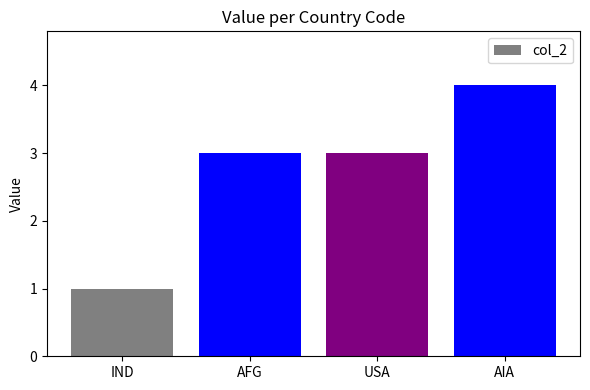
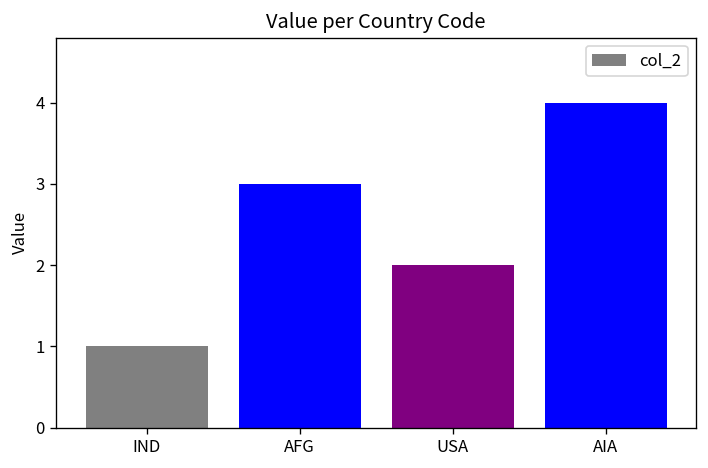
  {
    "IND": 1,
    "AFG": 3,
-   "USA": 3,
+   "USA": 2,
    "AIA": 4
  }
